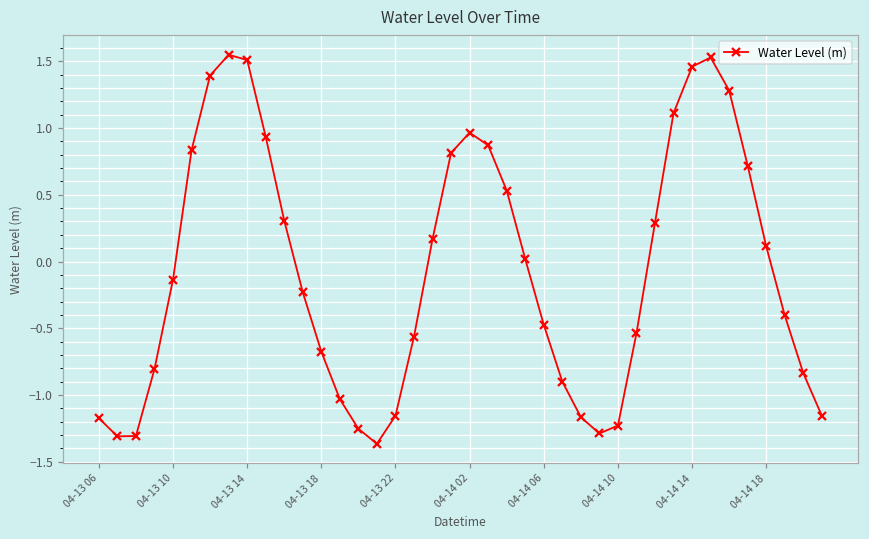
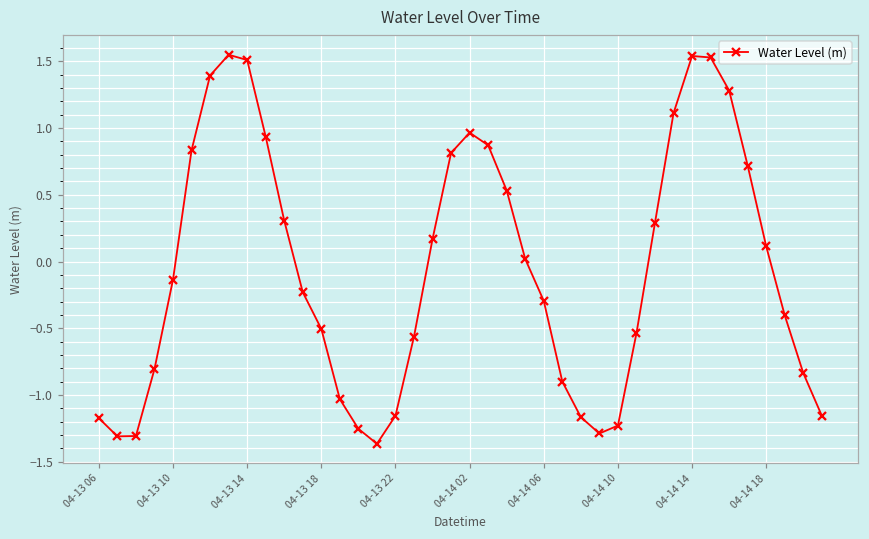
  {
    "04-13 06": -1.17,
    "04-13 10": -0.14,
    "04-13 14": 1.51,
-   "04-13 18": -0.67,
+   "04-13 18": -0.50,
    "04-13 22": -1.15,
    "04-14 02": 0.97,
-   "04-14 06": -0.47,
+   "04-14 06": -0.29,
    "04-14 10": -1.23,
-   "04-14 14": 1.46,
+   "04-14 14": 1.54,
    "04-14 18": 0.11
  }
